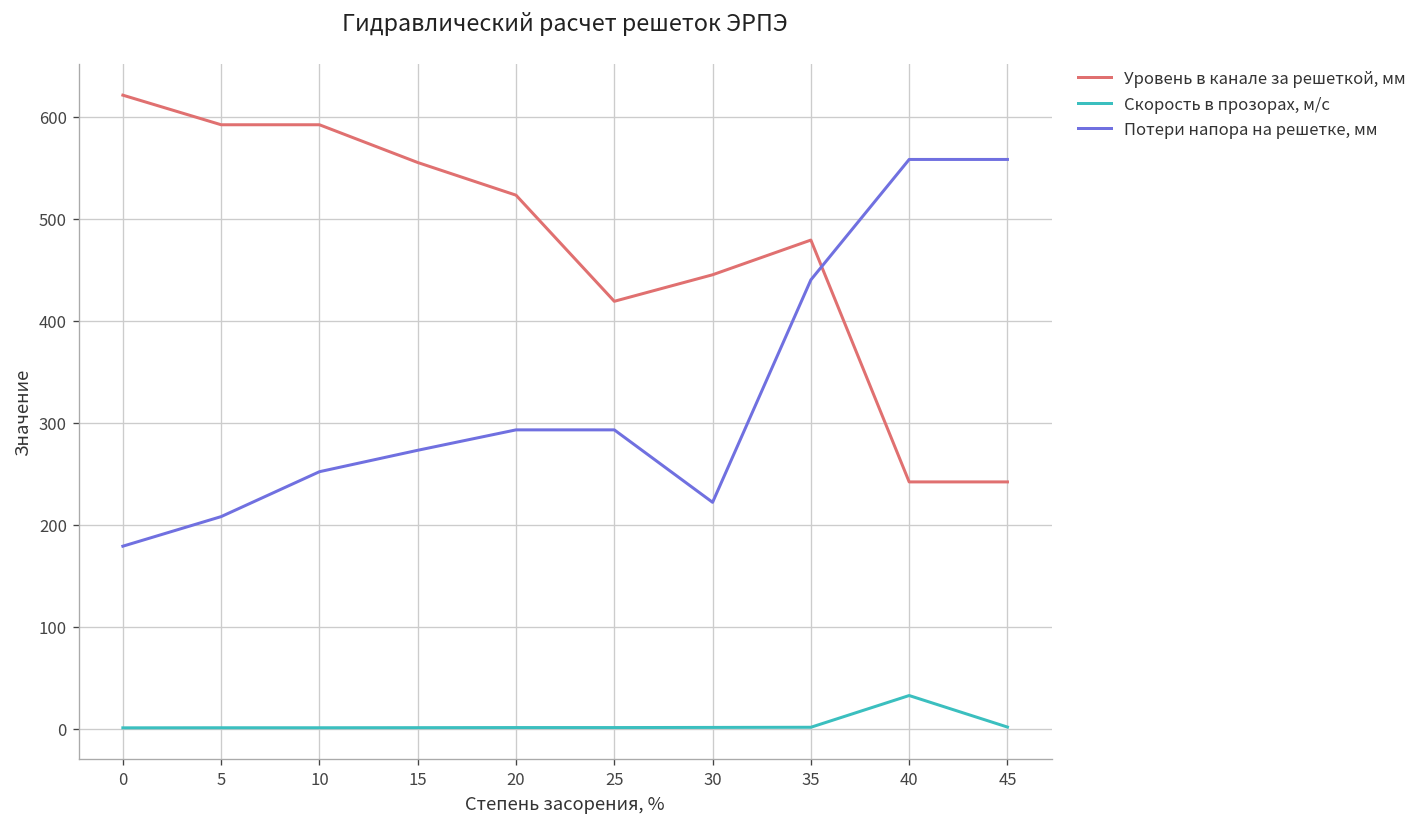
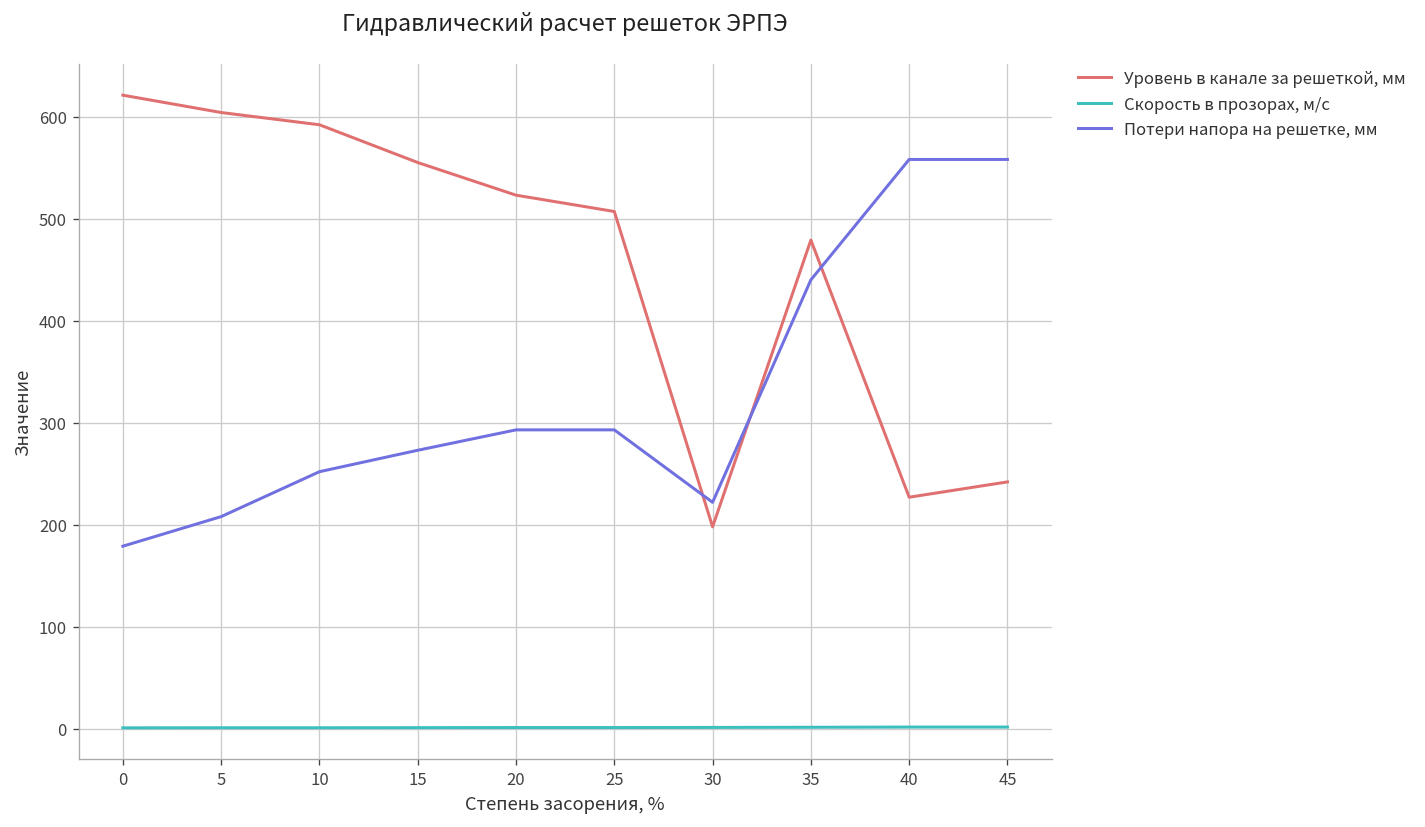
  {
    "Уровень в канале за решеткой, мм": {
      "0": 620,
-     "5": 590,
+     "5": 600,
      "10": 590,
      "15": 560,
      "20": 520,
-     "25": 420,
-     "30": 450,
+     "25": 510,
+     "30": 200,
      "35": 480,
-     "40": 240,
+     "40": 230,
      "45": 240
    },
    "Скорость в прозорах, м/с": {
      "0": 0,
      "5": 0,
      "10": 0,
      "15": 0,
      "20": 0,
      "25": 0,
      "30": 0,
      "35": 0,
-     "40": 30,
+     "40": 0,
      "45": 0
    },
    "Потери напора на решетке, мм": {
      "0": 180,
      "5": 210,
      "10": 250,
      "15": 270,
      "20": 290,
      "25": 290,
      "30": 220,
      "35": 440,
      "40": 560,
      "45": 560
    }
  }
